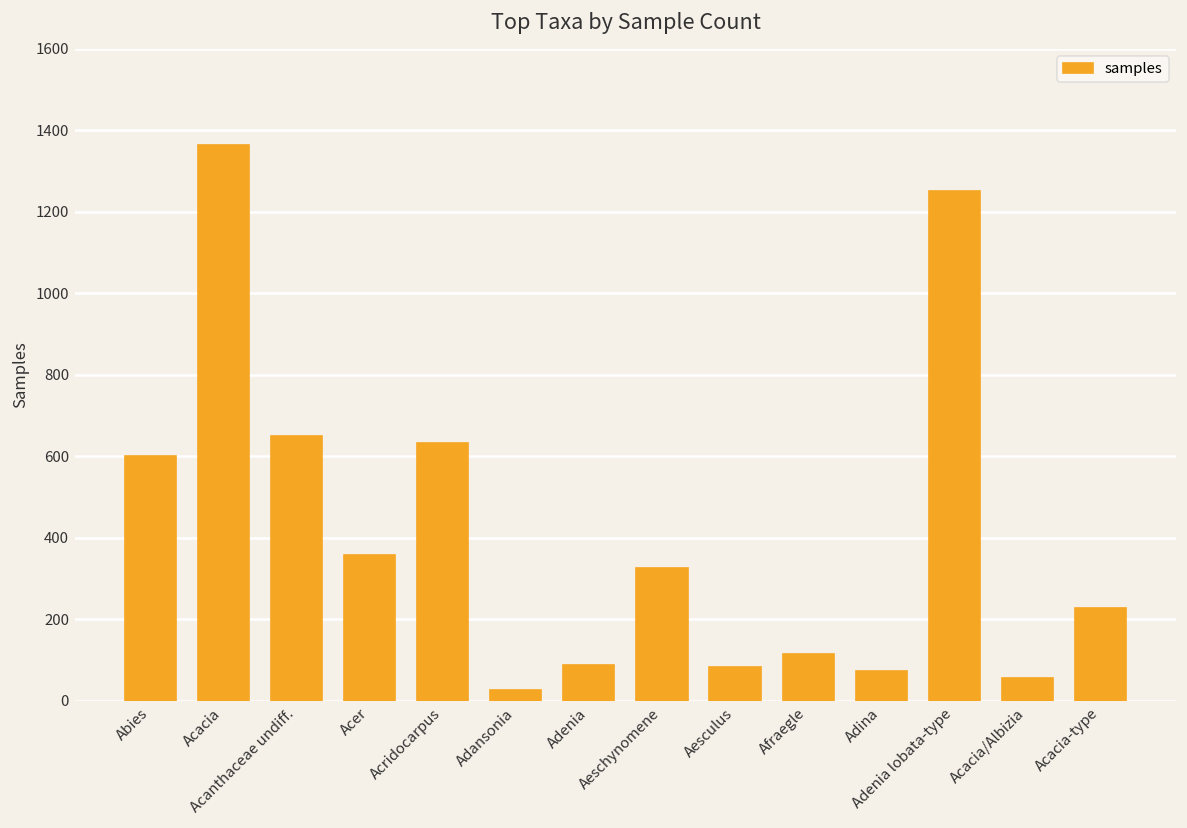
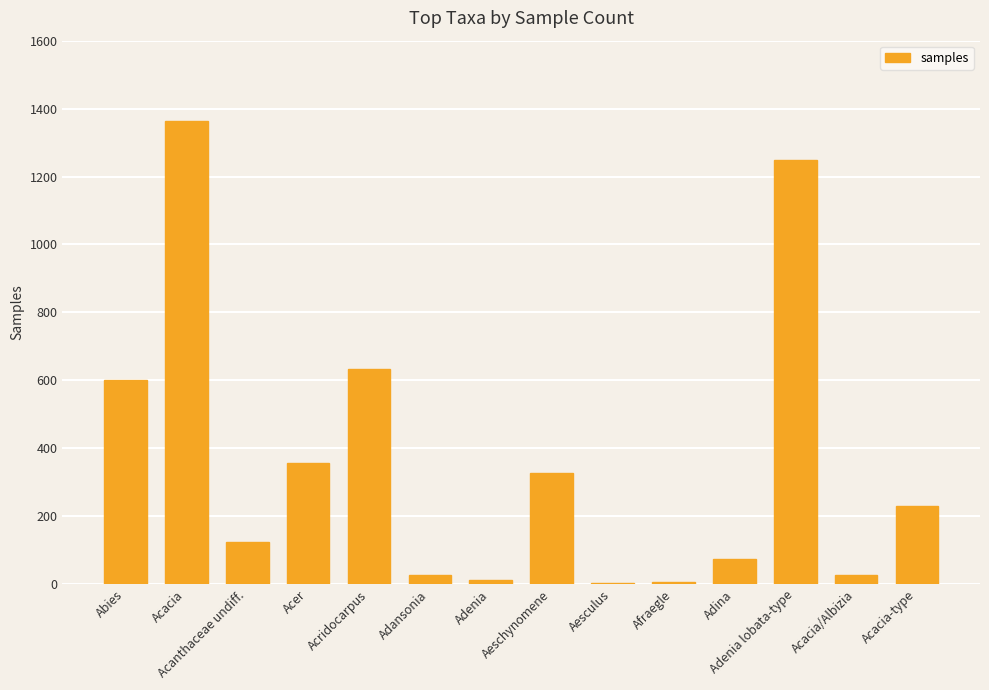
  {
    "Abies": 600,
    "Acacia": 1360,
-   "Acanthaceae undiff.": 650,
+   "Acanthaceae undiff.": 120,
    "Acer": 360,
    "Acridocarpus": 630,
    "Adansonia": 30,
-   "Adenia": 90,
+   "Adenia": 10,
    "Aeschynomene": 330,
-   "Aesculus": 80,
-   "Afraegle": 120,
+   "Aesculus": 0,
+   "Afraegle": 10,
    "Adina": 70,
    "Adenia lobata-type": 1250,
-   "Acacia/Albizia": 60,
+   "Acacia/Albizia": 30,
    "Acacia-type": 230
  }
